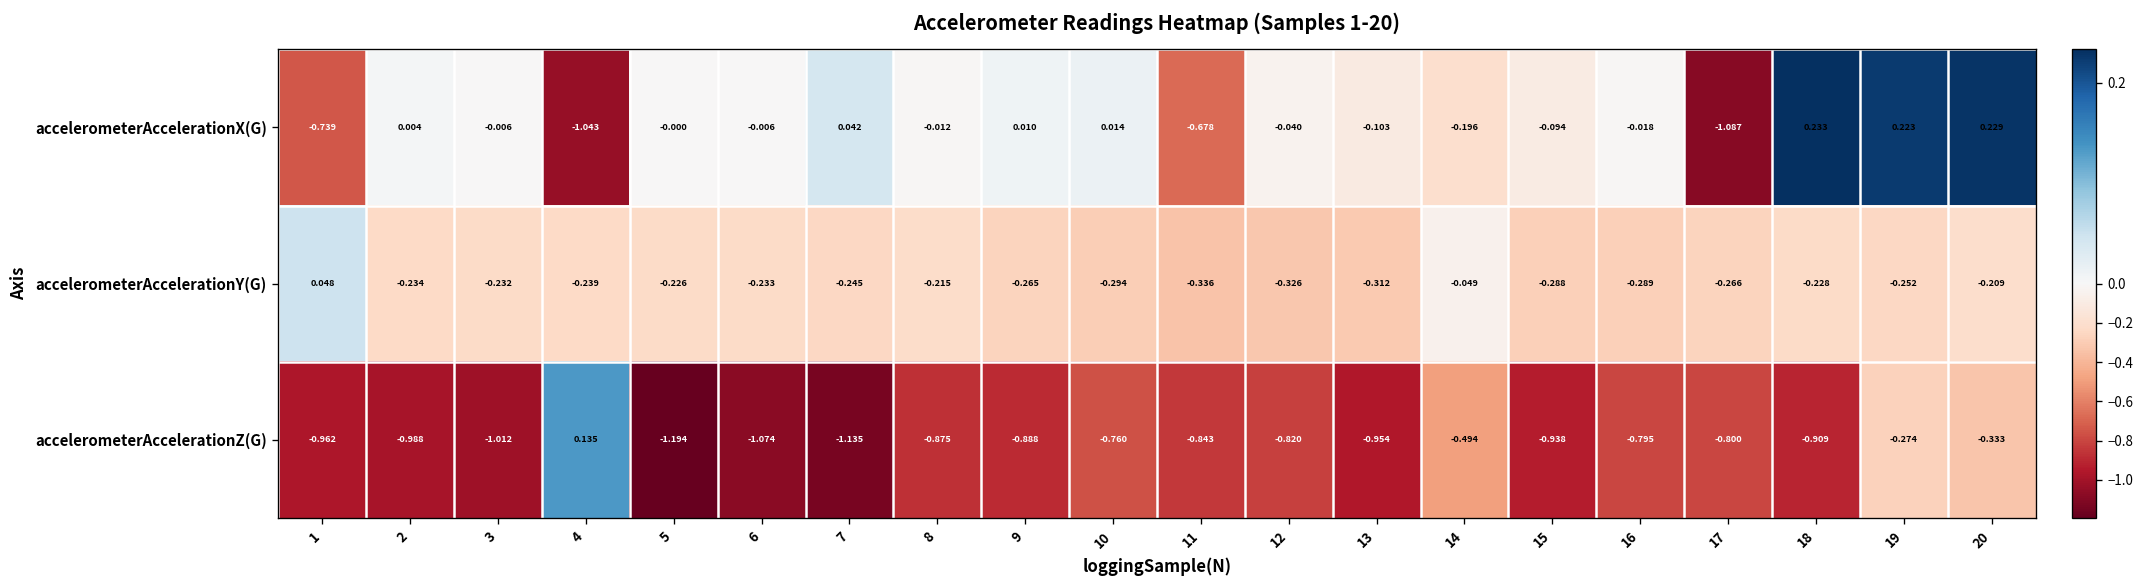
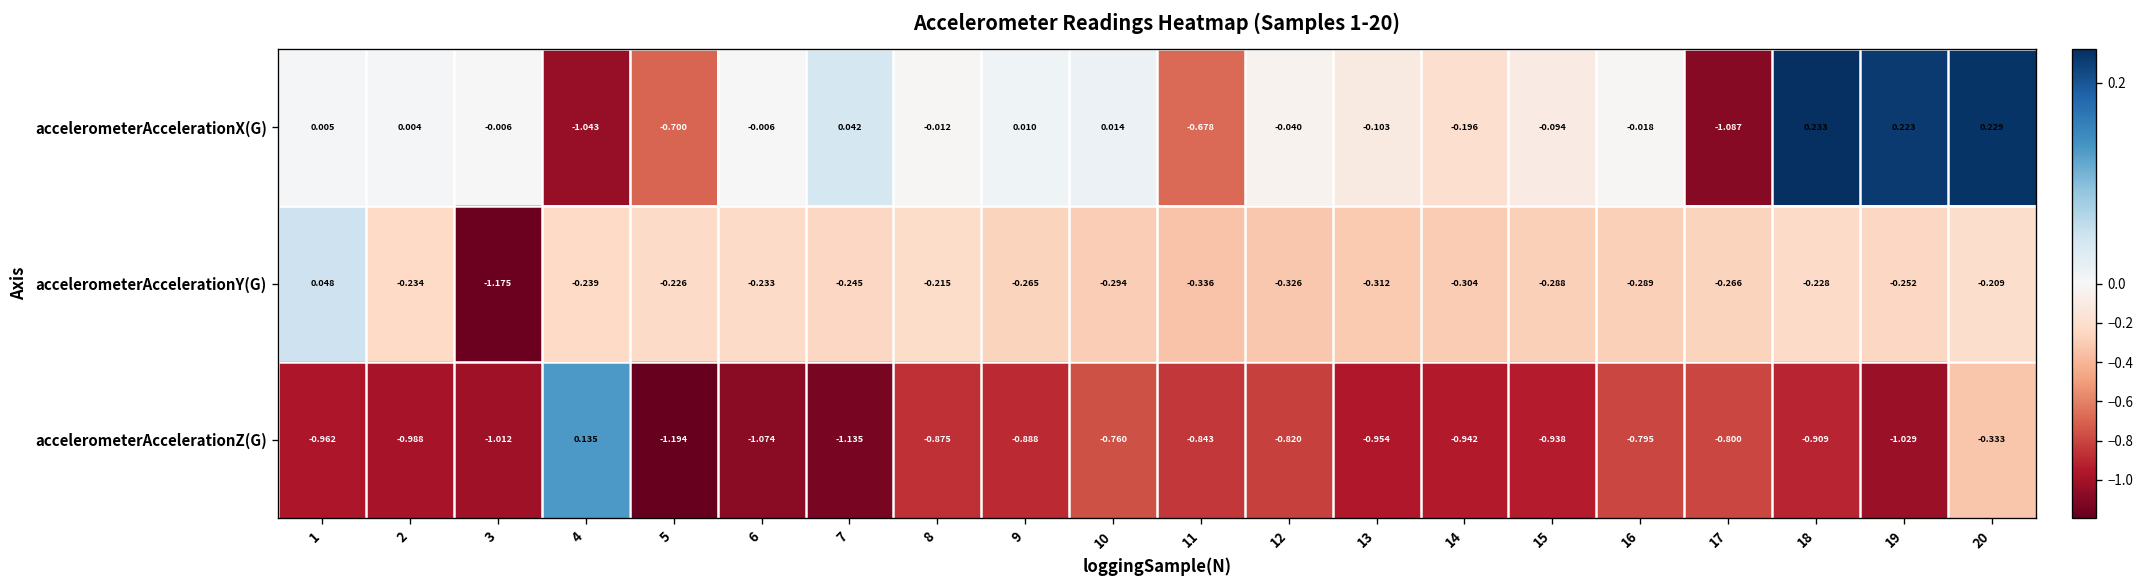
  {
    "accelerometerAccelerationX(G)": {
-     "1": -0.739,
+     "1": 0.005,
      "2": 0.004,
      "3": -0.006,
      "4": -1.043,
-     "5": -0.000,
+     "5": -0.700,
      "6": -0.006,
      "7": 0.042,
      "8": -0.012,
      "9": 0.010,
      "10": 0.014,
      "11": -0.678,
      "12": -0.040,
      "13": -0.103,
      "14": -0.196,
      "15": -0.094,
      "16": -0.018,
      "17": -1.087,
      "18": 0.233,
      "19": 0.223,
      "20": 0.229
    },
    "accelerometerAccelerationY(G)": {
      "1": 0.048,
      "2": -0.234,
-     "3": -0.232,
+     "3": -1.175,
      "4": -0.239,
      "5": -0.226,
      "6": -0.233,
      "7": -0.245,
      "8": -0.215,
      "9": -0.265,
      "10": -0.294,
      "11": -0.336,
      "12": -0.326,
      "13": -0.312,
-     "14": -0.049,
+     "14": -0.304,
      "15": -0.288,
      "16": -0.289,
      "17": -0.266,
      "18": -0.228,
      "19": -0.252,
      "20": -0.209
    },
    "accelerometerAccelerationZ(G)": {
      "1": -0.962,
      "2": -0.988,
      "3": -1.012,
      "4": 0.135,
      "5": -1.194,
      "6": -1.074,
      "7": -1.135,
      "8": -0.875,
      "9": -0.888,
      "10": -0.760,
      "11": -0.843,
      "12": -0.820,
      "13": -0.954,
-     "14": -0.494,
+     "14": -0.942,
      "15": -0.938,
      "16": -0.795,
      "17": -0.800,
      "18": -0.909,
-     "19": -0.274,
+     "19": -1.029,
      "20": -0.333
    }
  }
